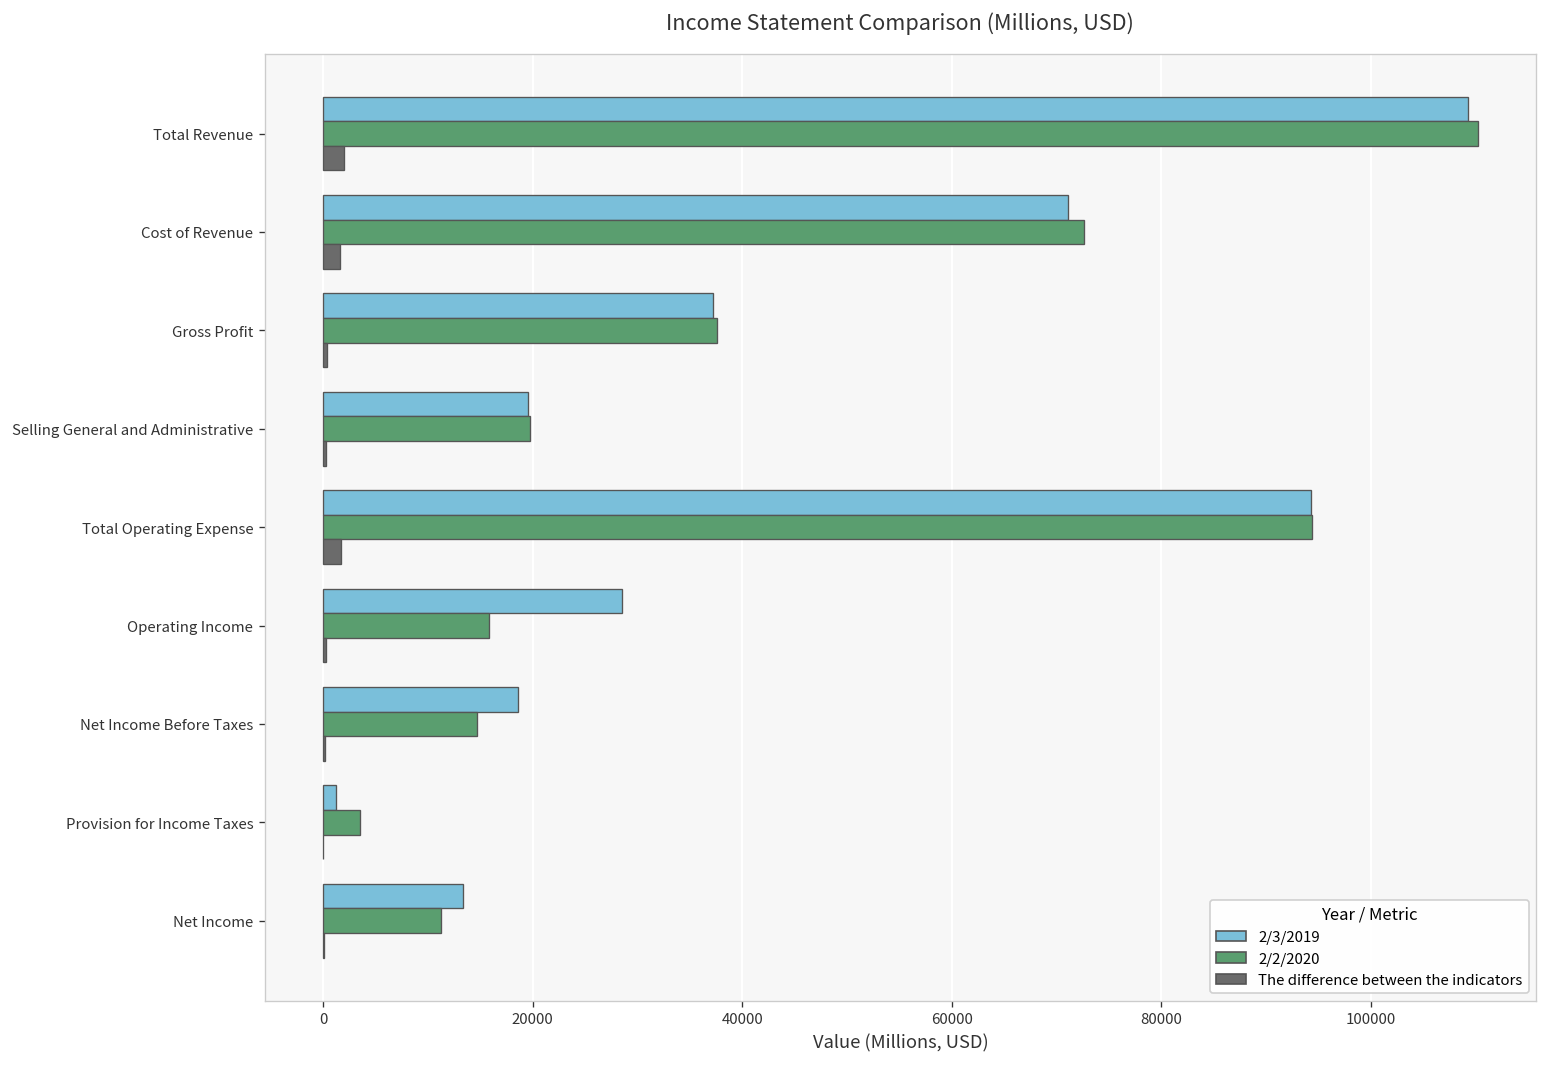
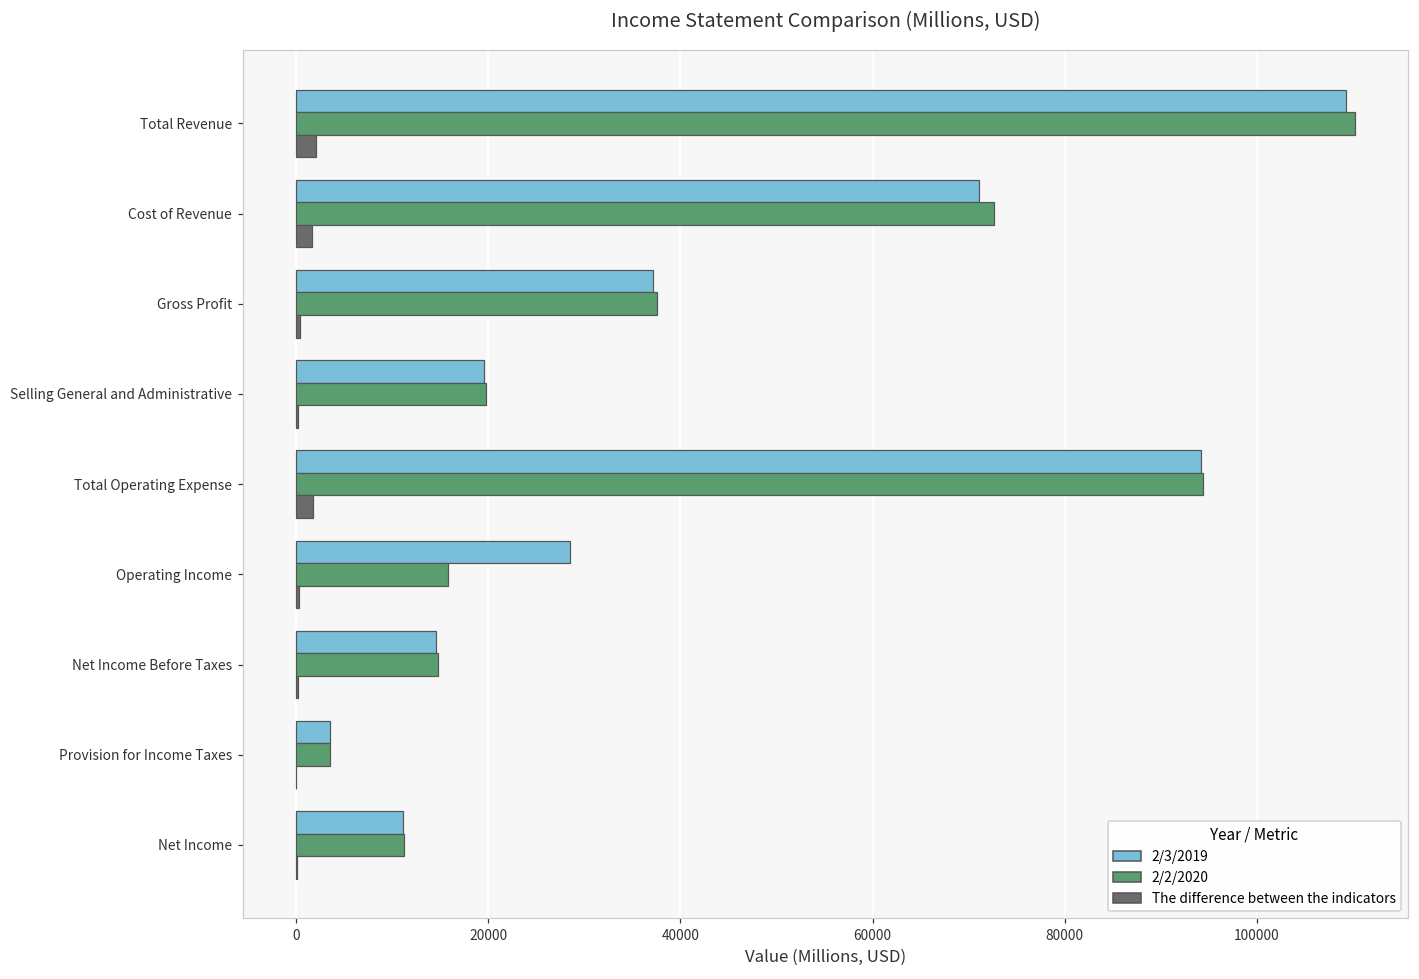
  {
    "2/3/2019": {
      "Total Revenue": 109000,
      "Cost of Revenue": 71000,
      "Gross Profit": 37000,
      "Selling General and Administrative": 20000,
      "Total Operating Expense": 94000,
      "Operating Income": 29000,
-     "Net Income Before Taxes": 19000,
-     "Provision for Income Taxes": 1000,
-     "Net Income": 13000
+     "Net Income Before Taxes": 15000,
+     "Provision for Income Taxes": 4000,
+     "Net Income": 11000
    }
  }
